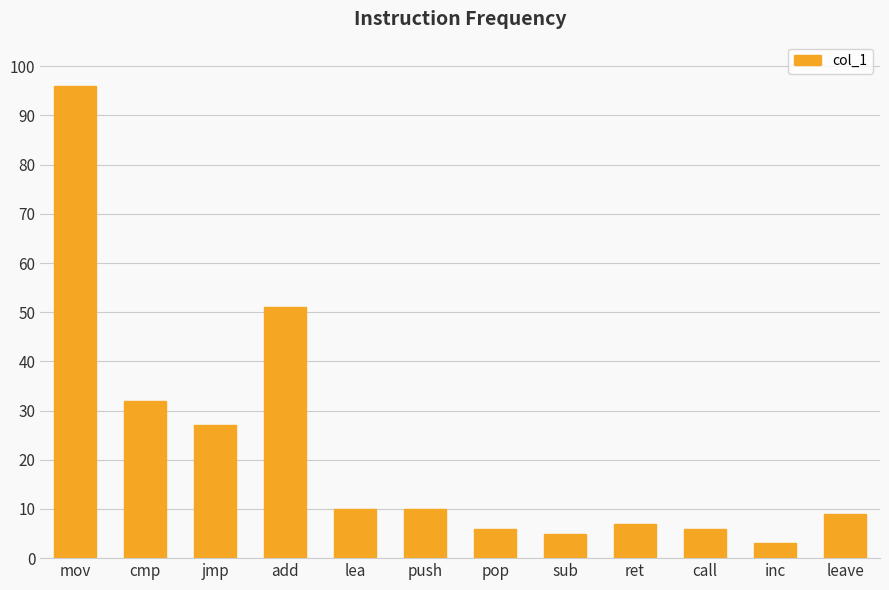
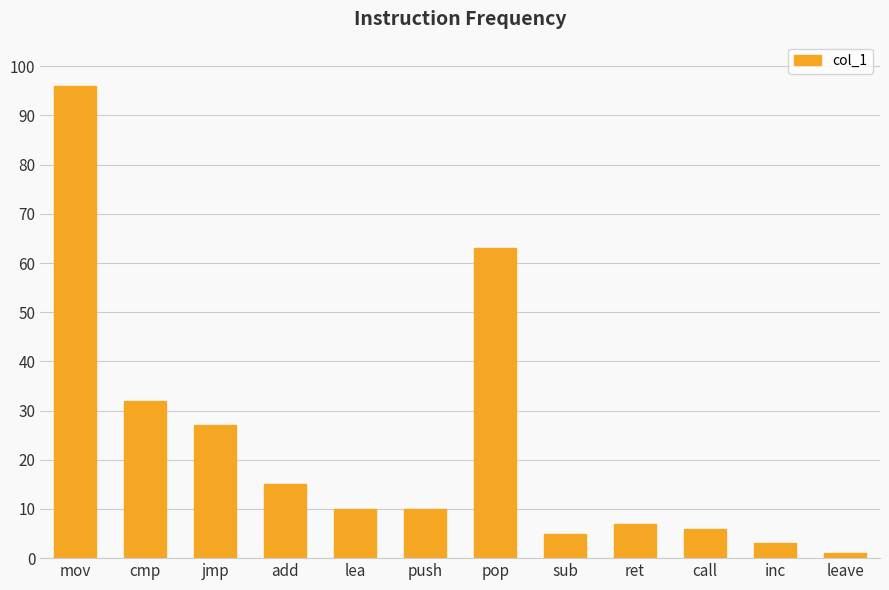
  {
    "mov": 96,
    "cmp": 32,
    "jmp": 27,
-   "add": 51,
+   "add": 15,
    "lea": 10,
    "push": 10,
-   "pop": 6,
+   "pop": 63,
    "sub": 5,
    "ret": 7,
    "call": 6,
    "inc": 3,
-   "leave": 9
+   "leave": 1
  }
